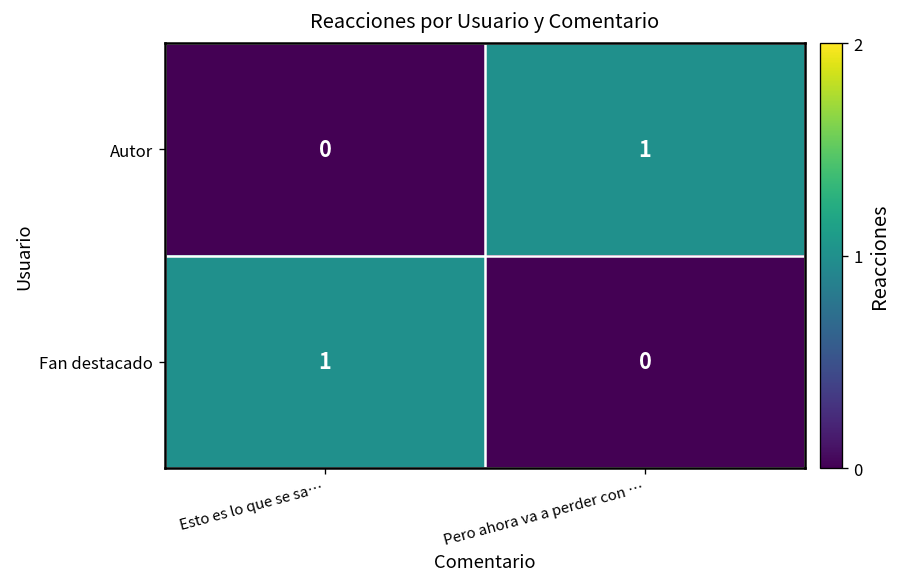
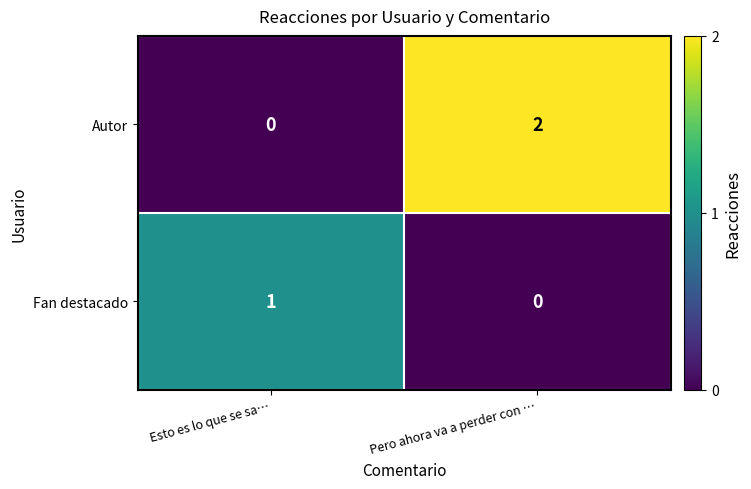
  {
    "Autor": {
      "Esto es lo que se sa…": 0,
-     "Pero ahora va a perder con …": 1
+     "Pero ahora va a perder con …": 2
    },
    "Fan destacado": {
      "Esto es lo que se sa…": 1,
      "Pero ahora va a perder con …": 0
    }
  }
